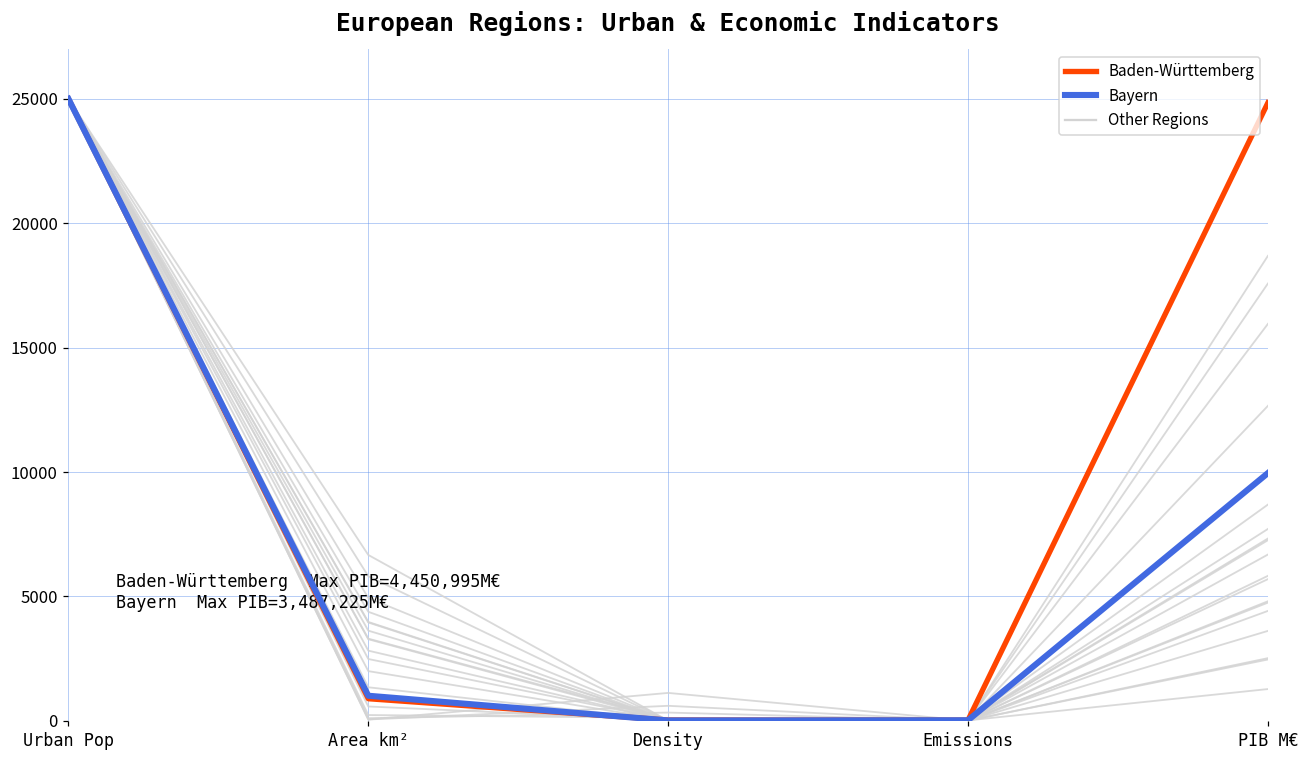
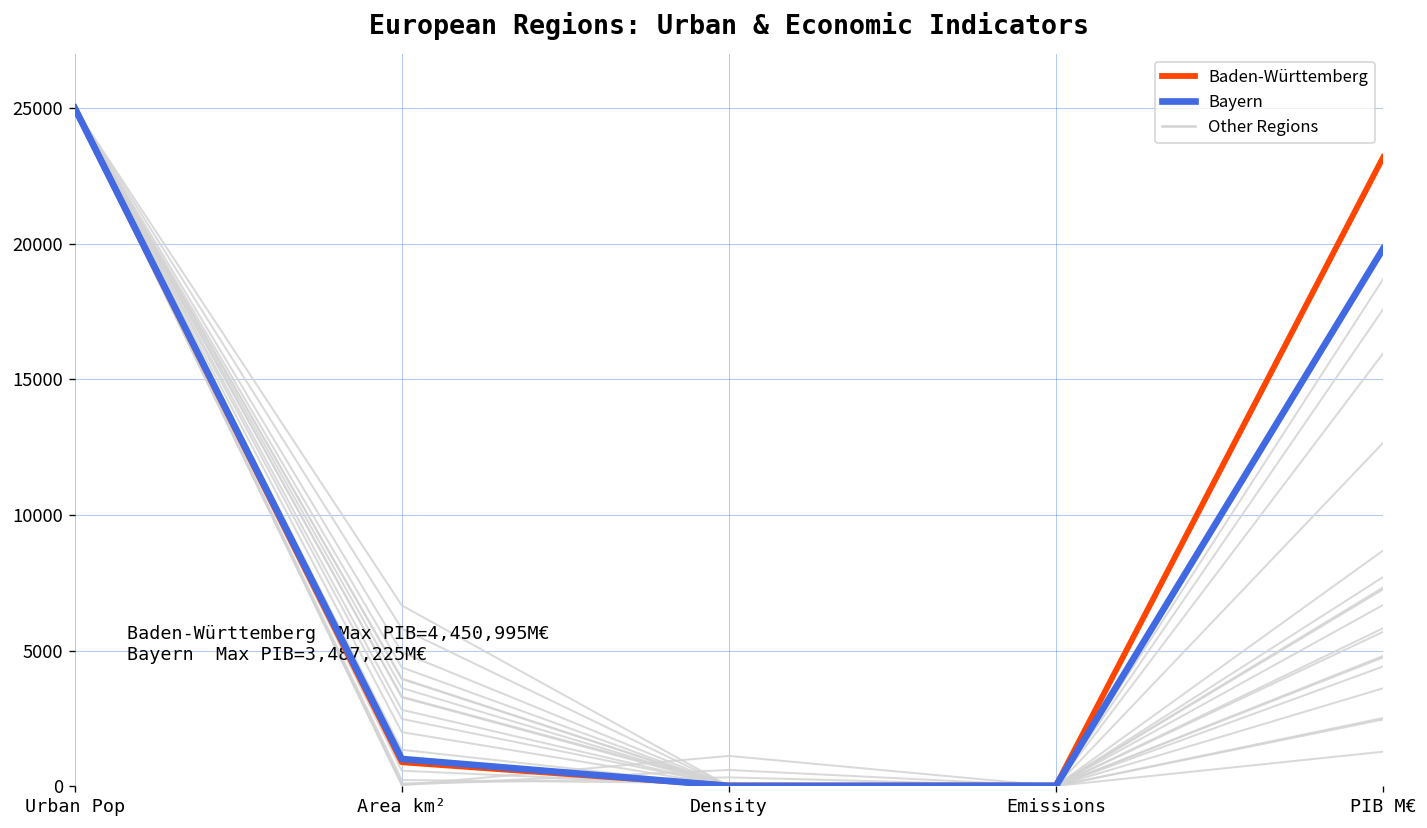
  {
    "Baden-Württemberg": {
      "Area km²": 900,
-     "PIB M€": 24800
+     "PIB M€": 23200
    },
    "Bayern": {
      "Area km²": 1000,
-     "PIB M€": 10000
+     "PIB M€": 19800
    }
  }
